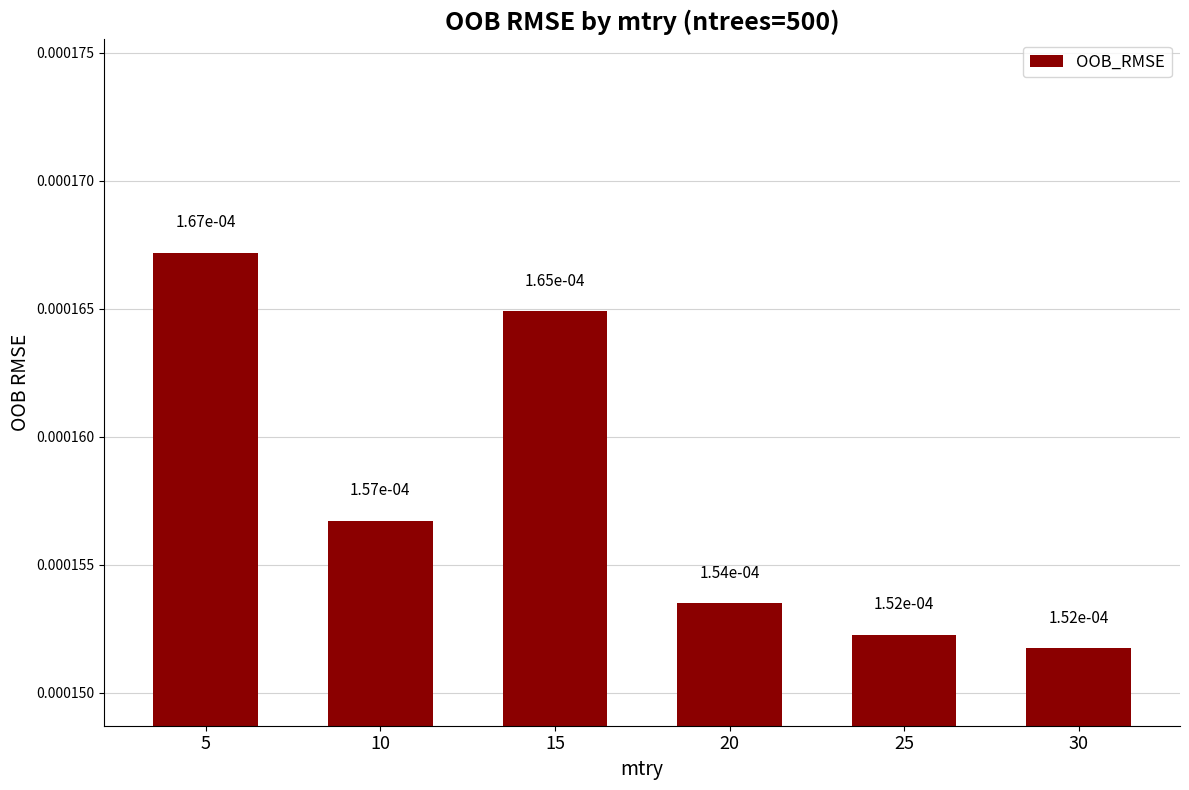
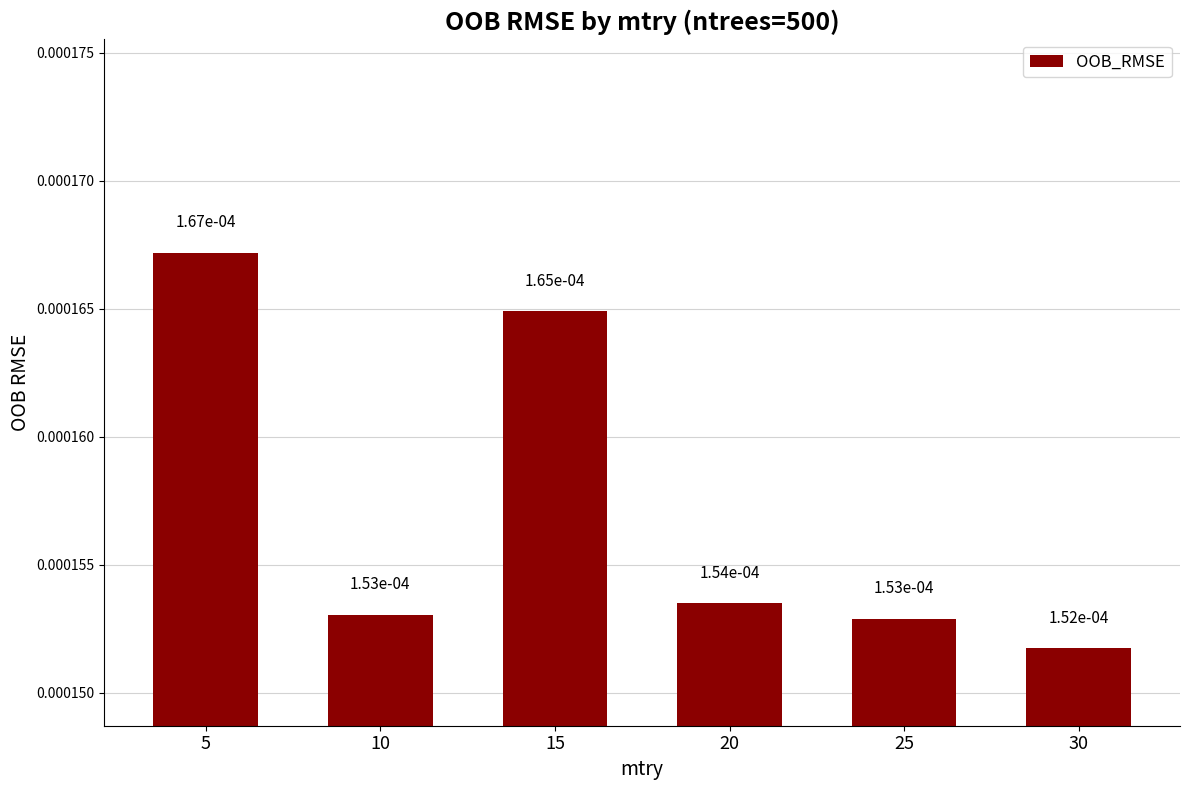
  {
    "5": "1.67e-04",
-   "10": "1.57e-04",
+   "10": "1.53e-04",
    "15": "1.65e-04",
    "20": "1.54e-04",
-   "25": "1.52e-04",
+   "25": "1.53e-04",
    "30": "1.52e-04"
  }
